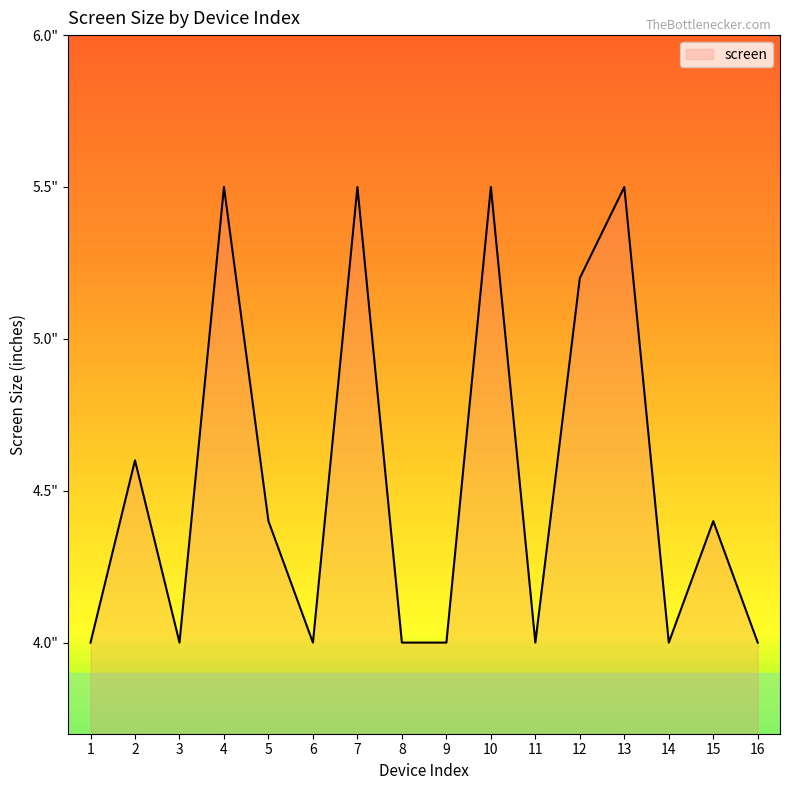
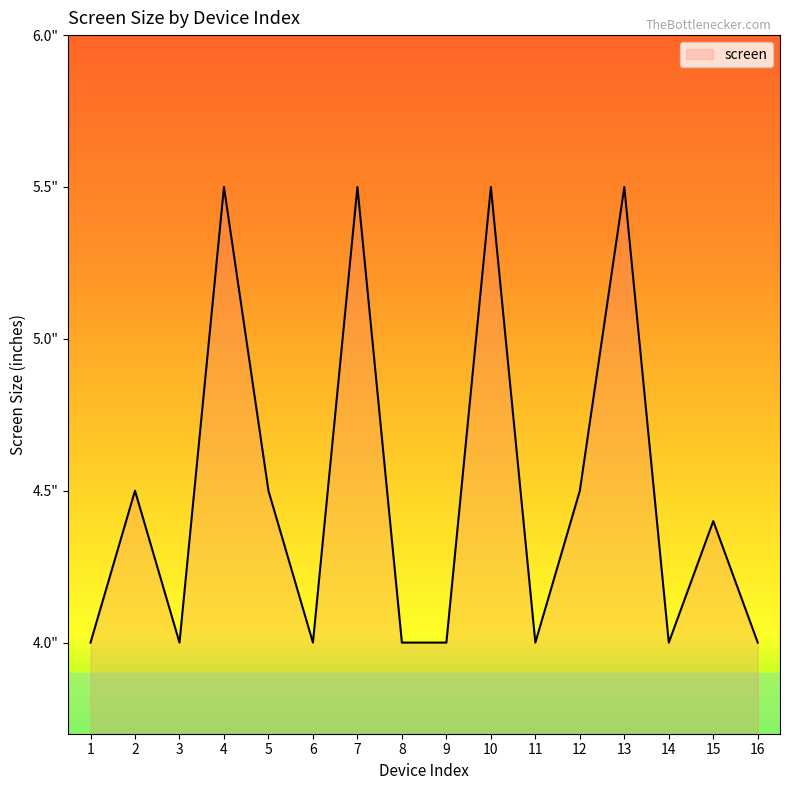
  {
    "1": "4.0\"",
-   "2": "4.6\"",
+   "2": "4.5\"",
    "3": "4.0\"",
    "4": "5.5\"",
-   "5": "4.4\"",
+   "5": "4.5\"",
    "6": "4.0\"",
    "7": "5.5\"",
    "8": "4.0\"",
    "9": "4.0\"",
    "10": "5.5\"",
    "11": "4.0\"",
-   "12": "5.2\"",
+   "12": "4.5\"",
    "13": "5.5\"",
    "14": "4.0\"",
    "15": "4.4\"",
    "16": "4.0\""
  }
